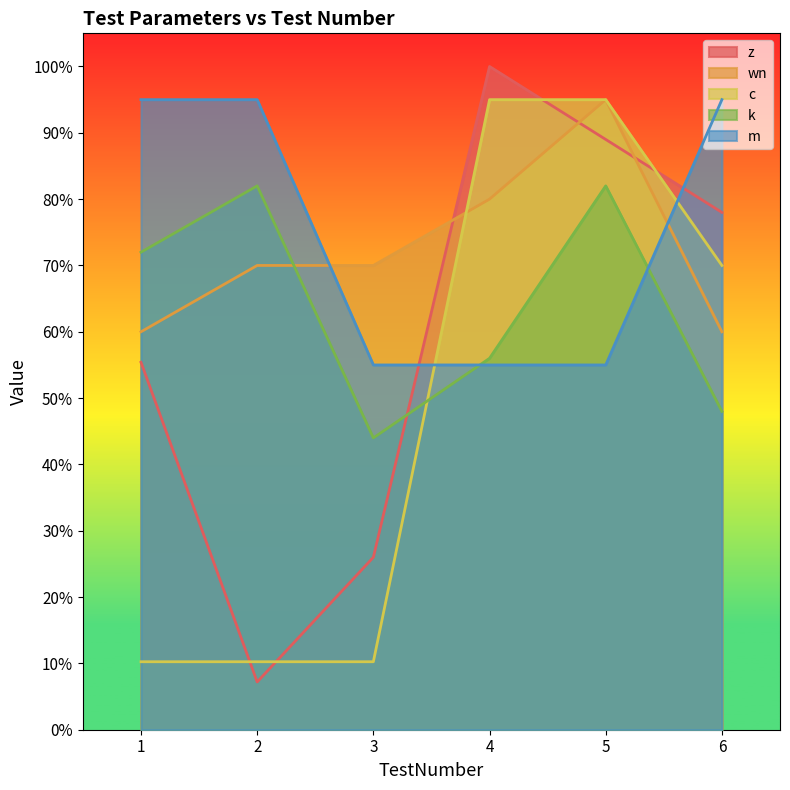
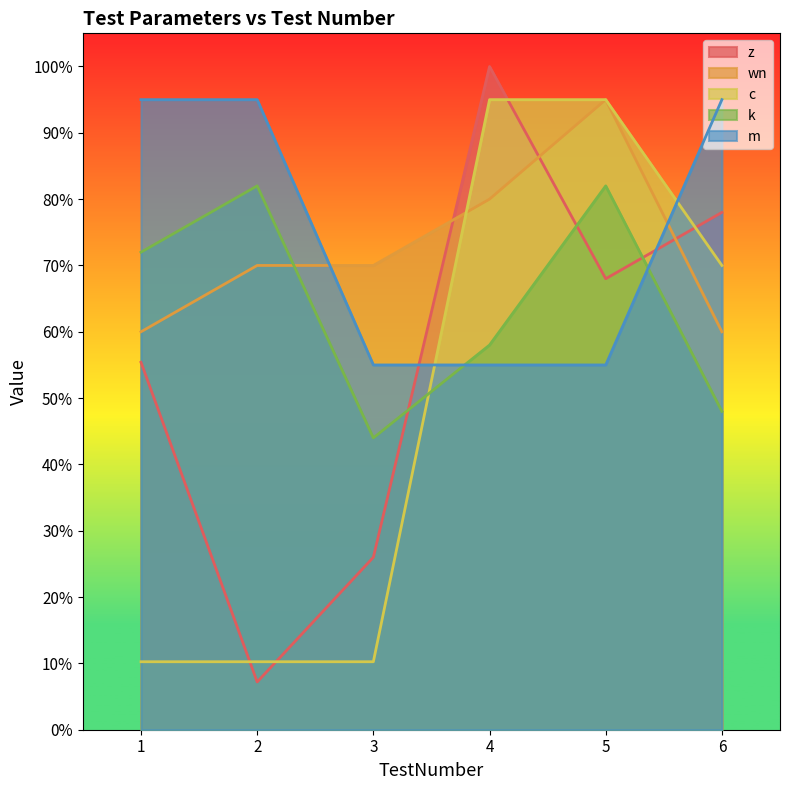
  {
    "z": {
      "1": "55%",
      "2": "7%",
      "3": "26%",
      "4": "100%",
-     "5": "89%",
+     "5": "68%",
      "6": "78%"
    },
    "k": {
      "1": "72%",
      "2": "82%",
      "3": "44%",
-     "4": "56%",
+     "4": "58%",
      "5": "82%",
      "6": "48%"
    },
    "m": {
      "1": "95%",
      "2": "95%",
      "3": "55%",
      "4": "55%",
      "5": "55%"
    }
  }
